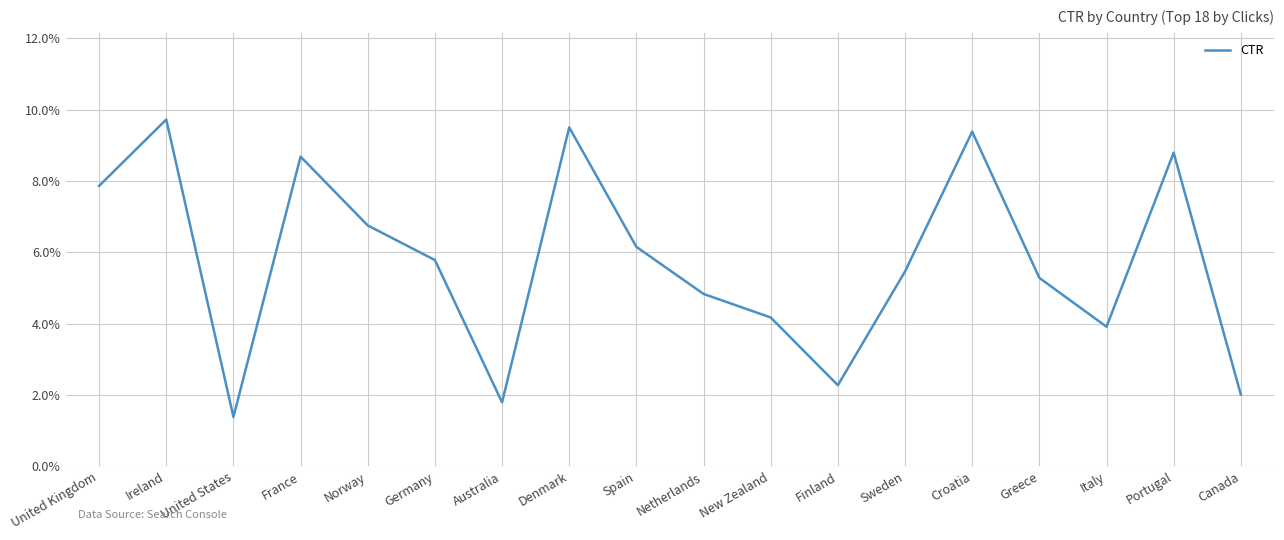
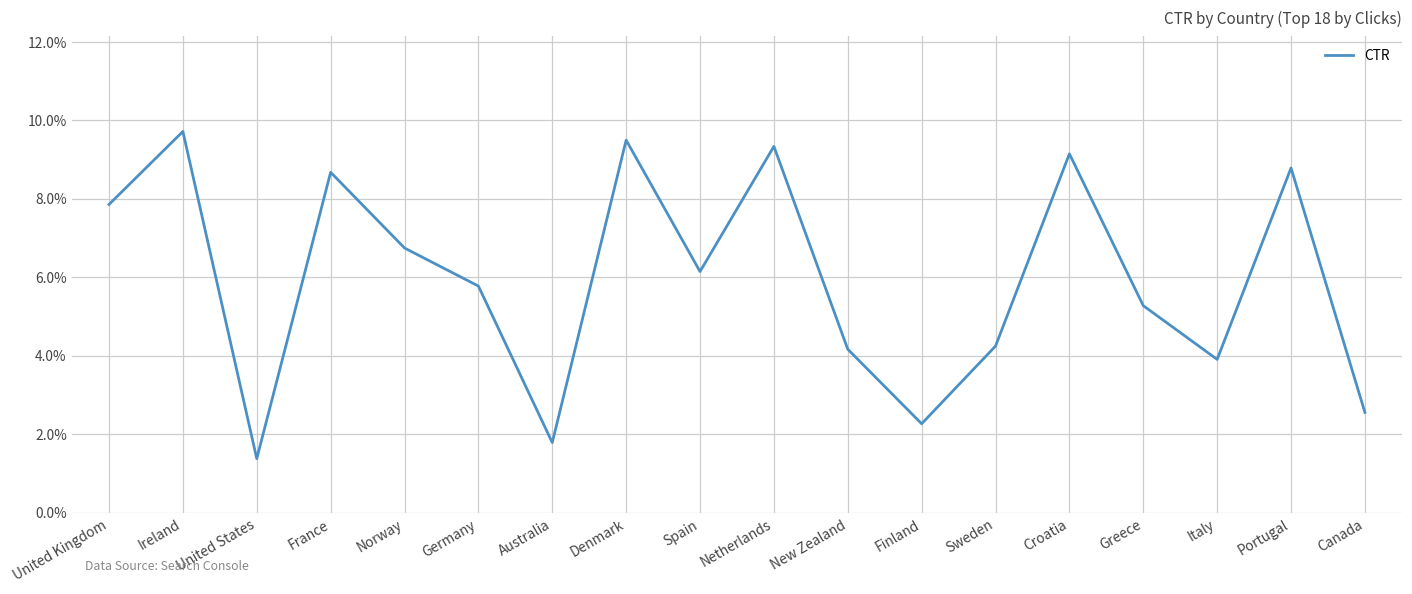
  {
    "United Kingdom": "7.9%",
    "Ireland": "9.7%",
    "United States": "1.4%",
    "France": "8.7%",
    "Norway": "6.8%",
    "Germany": "5.8%",
    "Australia": "1.8%",
    "Denmark": "9.5%",
    "Spain": "6.2%",
-   "Netherlands": "4.8%",
+   "Netherlands": "9.3%",
    "New Zealand": "4.2%",
    "Finland": "2.3%",
-   "Sweden": "5.5%",
-   "Croatia": "9.4%",
+   "Sweden": "4.3%",
+   "Croatia": "9.2%",
    "Greece": "5.3%",
    "Italy": "3.9%",
    "Portugal": "8.8%",
-   "Canada": "2.0%"
+   "Canada": "2.6%"
  }
